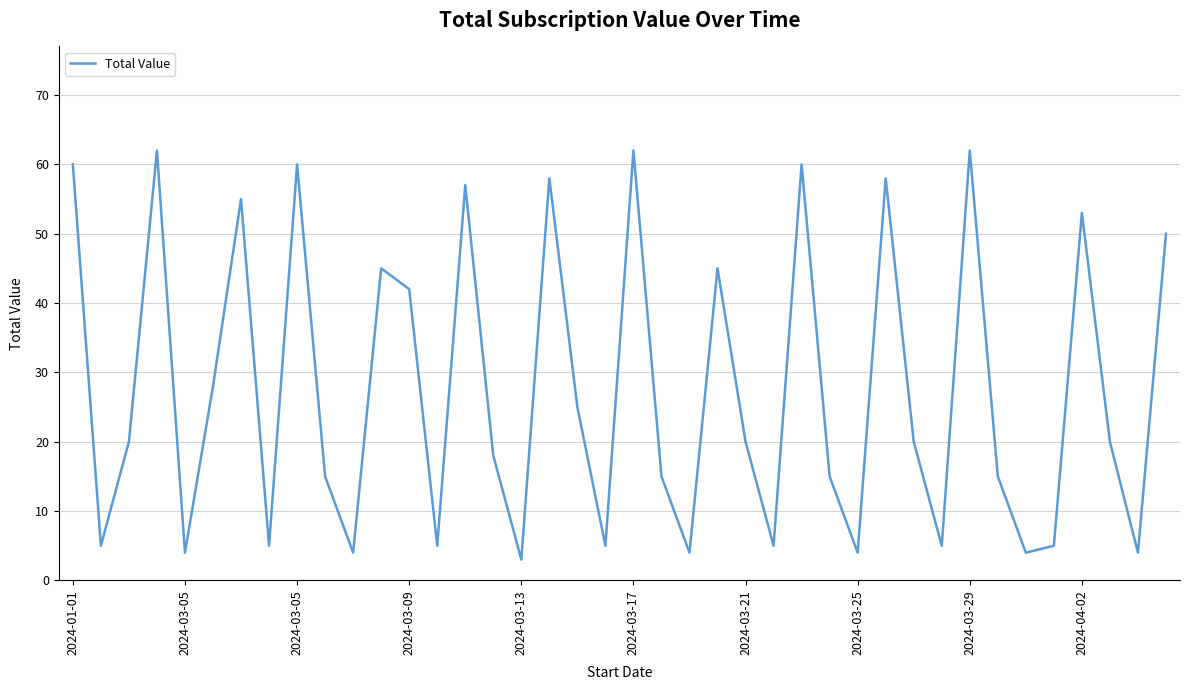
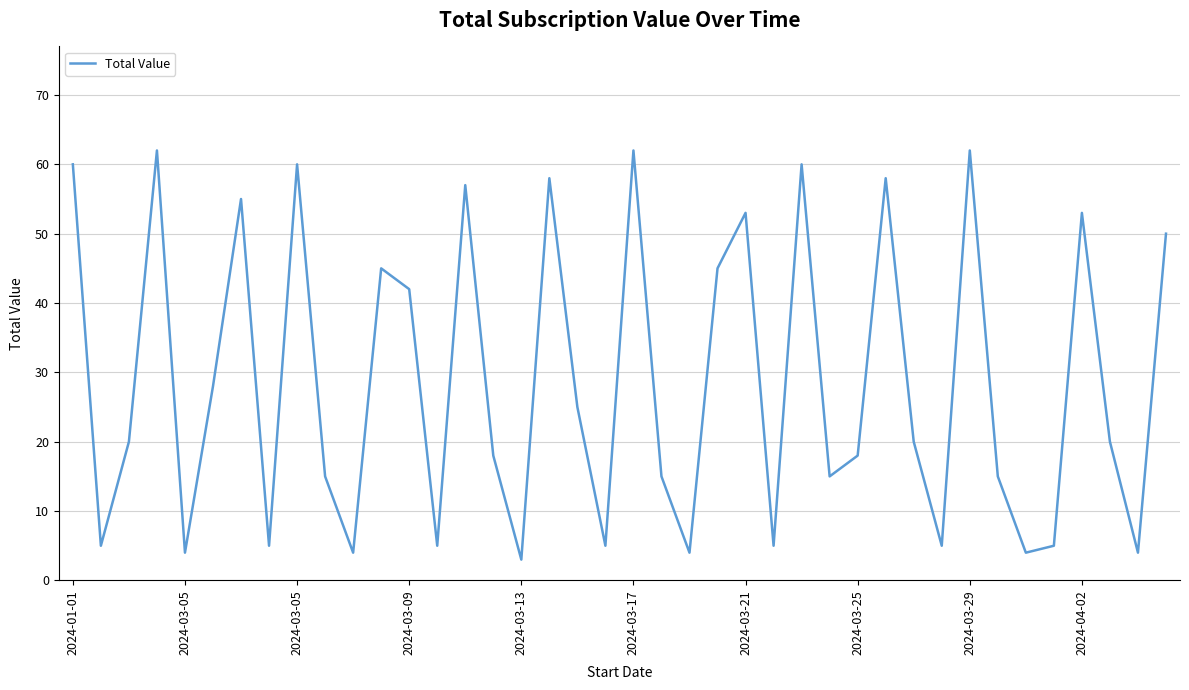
  {
    "2024-01-01": 60,
    "2024-03-09": 42,
    "2024-03-13": 3,
    "2024-03-17": 62,
-   "2024-03-21": 20,
-   "2024-03-25": 4,
+   "2024-03-21": 53,
+   "2024-03-25": 18,
    "2024-03-29": 62,
    "2024-04-02": 53
  }
